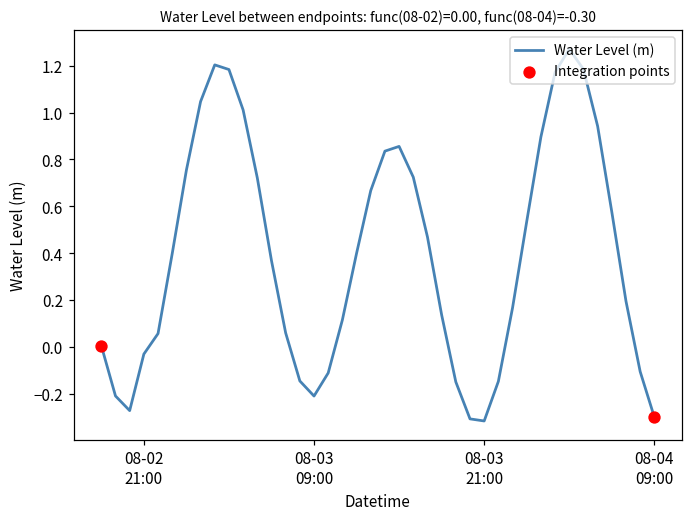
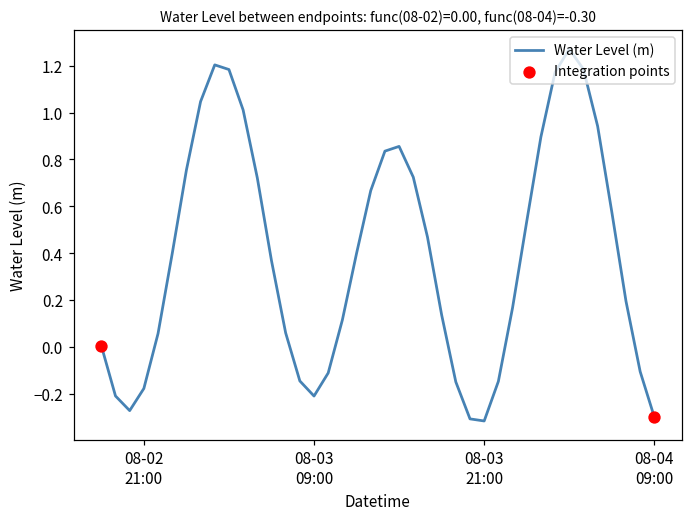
  {
    "Water Level (m)": {
-     "08-02 21:00": -0.03,
+     "08-02 21:00": -0.18,
      "08-03 09:00": -0.21,
      "08-03 21:00": -0.32
    }
  }
